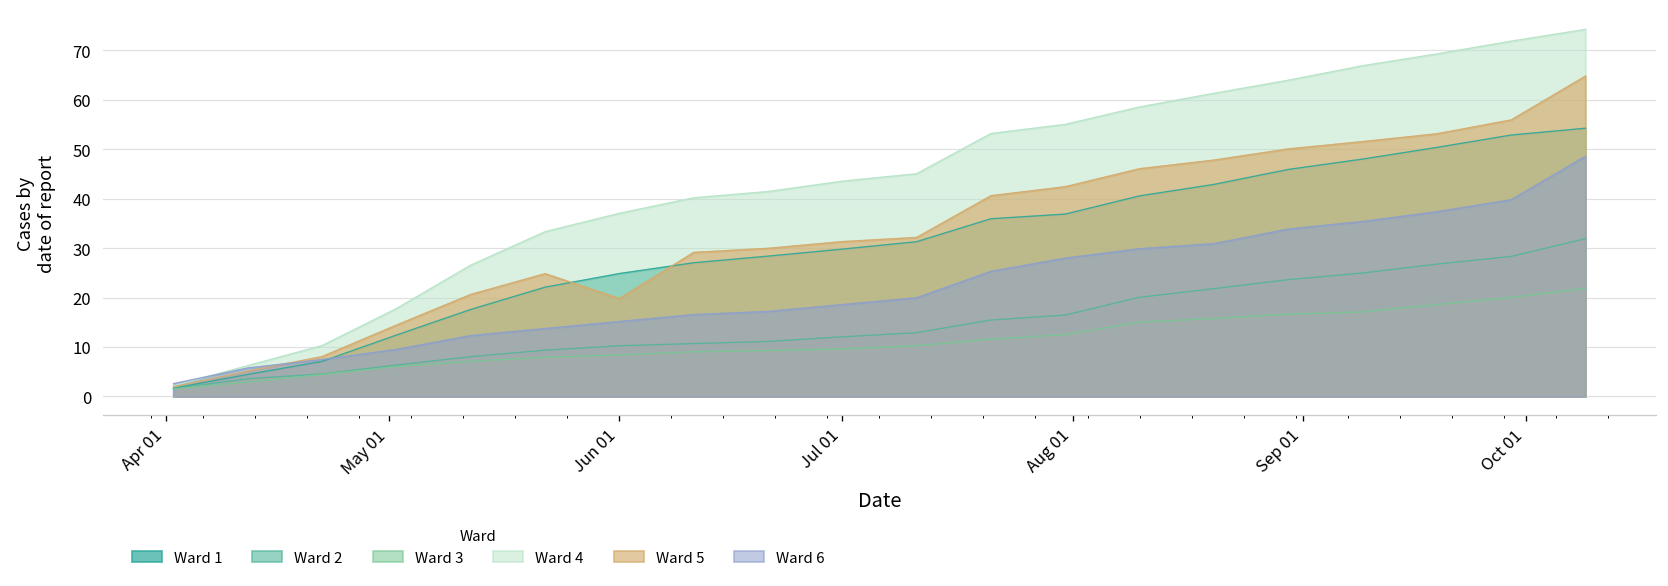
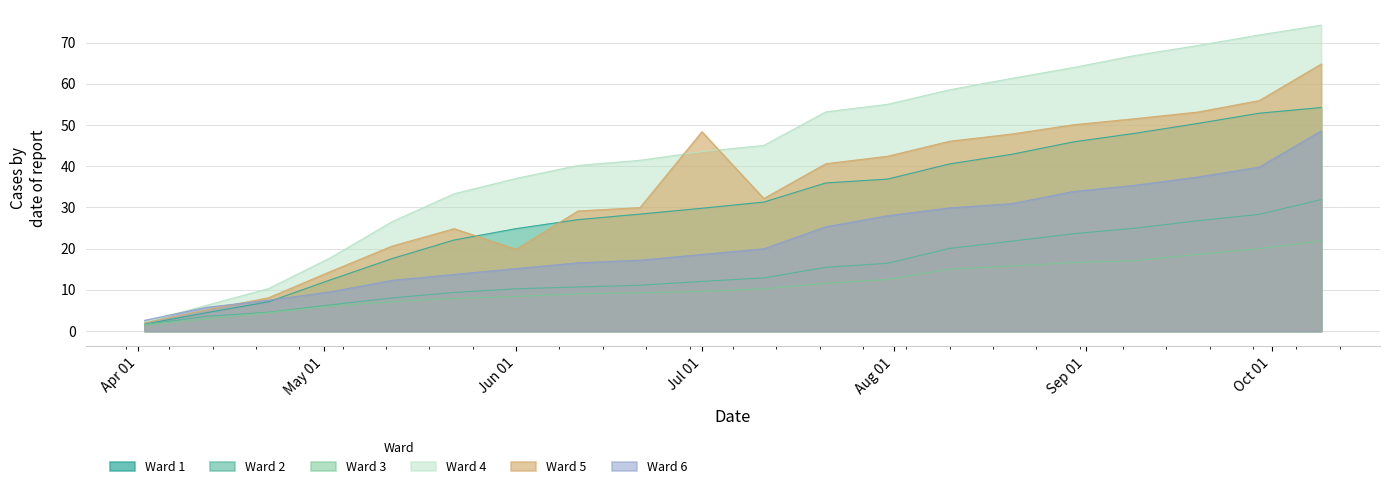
  {
    "Ward 4": {
      "Jun 01": 37,
      "Jul 01": 44
    },
    "Ward 5": {
      "Jun 01": 20,
-     "Jul 01": 31
+     "Jul 01": 48
    }
  }
